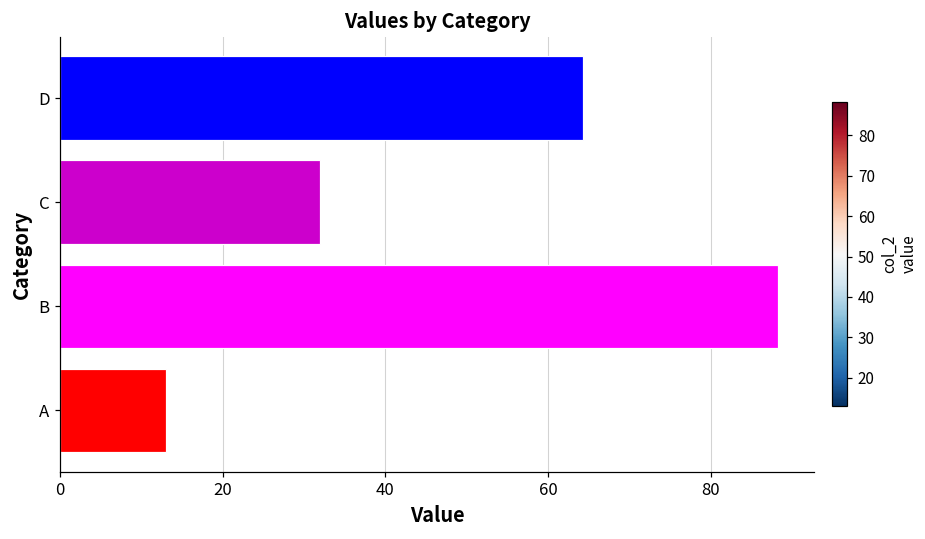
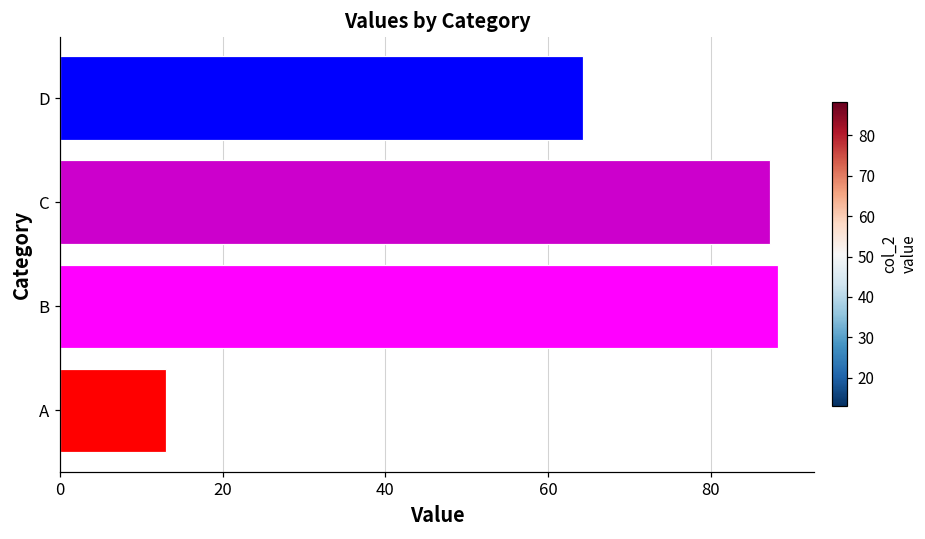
  {
    "D": 64,
-   "C": 32,
+   "C": 87,
    "B": 88,
    "A": 13
  }
